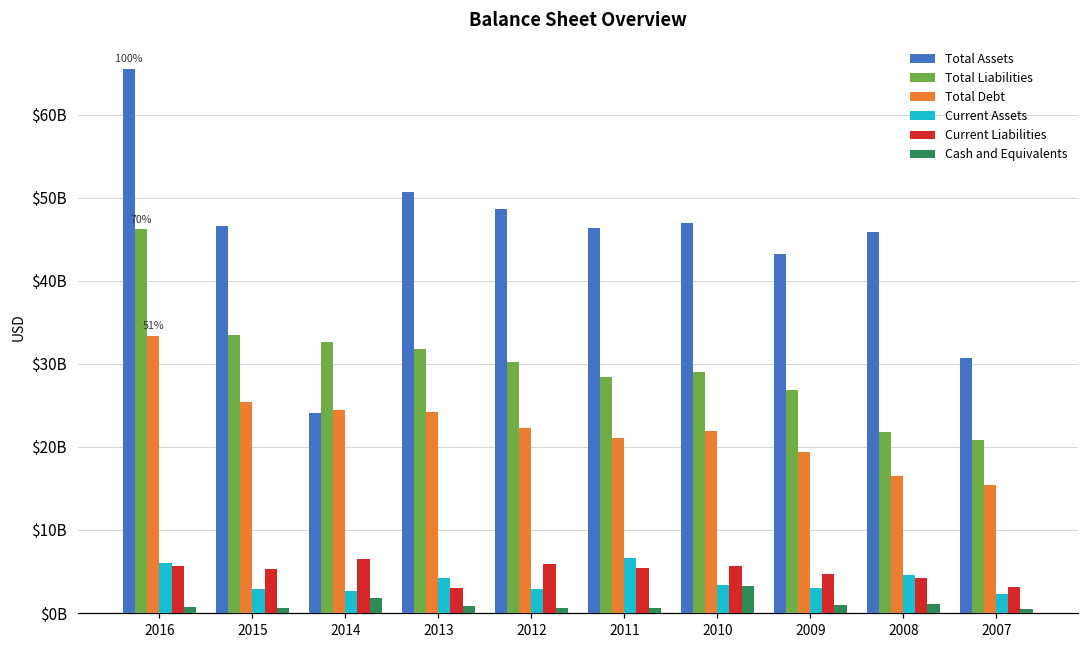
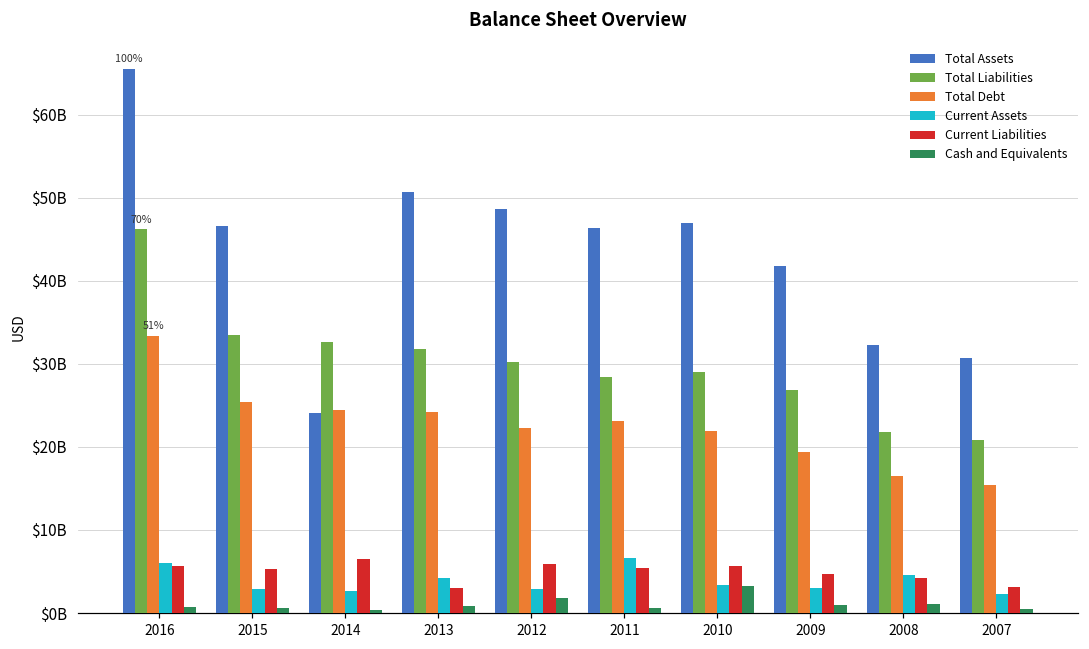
  {
    "Total Assets": {
      "2015": "$47000000000",
      "2014": "$24000000000",
      "2013": "$51000000000",
      "2012": "$49000000000",
      "2011": "$46000000000",
      "2010": "$47000000000",
-     "2009": "$43000000000",
-     "2008": "$46000000000",
+     "2009": "$42000000000",
+     "2008": "$32000000000",
      "2007": "$31000000000"
    },
    "Total Liabilities": {
      "2015": "$33000000000",
      "2014": "$33000000000",
      "2013": "$32000000000",
      "2012": "$30000000000",
      "2011": "$28000000000",
      "2010": "$29000000000",
      "2009": "$27000000000",
      "2008": "$22000000000",
      "2007": "$21000000000"
    },
    "Total Debt": {
      "2015": "$25000000000",
      "2014": "$24000000000",
      "2013": "$24000000000",
      "2012": "$22000000000",
-     "2011": "$21000000000",
+     "2011": "$23000000000",
      "2010": "$22000000000",
      "2009": "$19000000000",
      "2008": "$17000000000",
      "2007": "$15000000000"
    },
    "Current Assets": {
      "2016": "$6000000000",
      "2015": "$3000000000",
      "2014": "$3000000000",
      "2013": "$4000000000",
      "2012": "$3000000000",
      "2011": "$7000000000",
      "2010": "$3000000000",
      "2009": "$3000000000",
      "2008": "$5000000000",
      "2007": "$2000000000"
    },
    "Current Liabilities": {
      "2016": "$6000000000",
      "2015": "$5000000000",
      "2014": "$7000000000",
      "2013": "$3000000000",
      "2012": "$6000000000",
      "2011": "$5000000000",
      "2010": "$6000000000",
      "2009": "$5000000000",
      "2008": "$4000000000",
      "2007": "$3000000000"
    },
    "Cash and Equivalents": {
      "2016": "$1000000000",
      "2015": "$1000000000",
-     "2014": "$2000000000",
+     "2014": "$0",
      "2013": "$1000000000",
-     "2012": "$1000000000",
+     "2012": "$2000000000",
      "2011": "$1000000000",
      "2010": "$3000000000",
      "2009": "$1000000000",
      "2008": "$1000000000",
      "2007": "$1000000000"
    }
  }
